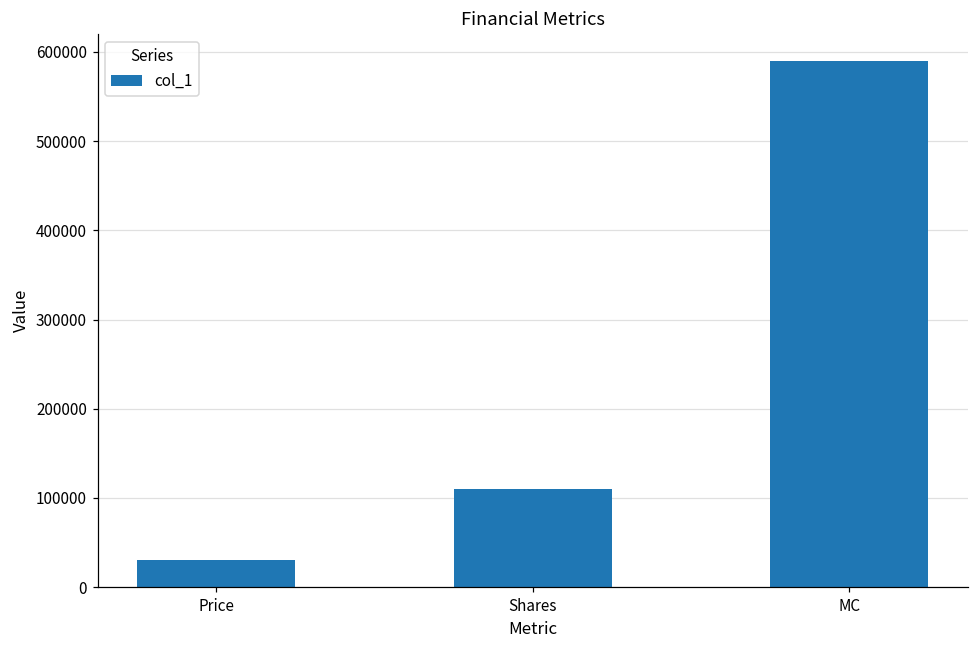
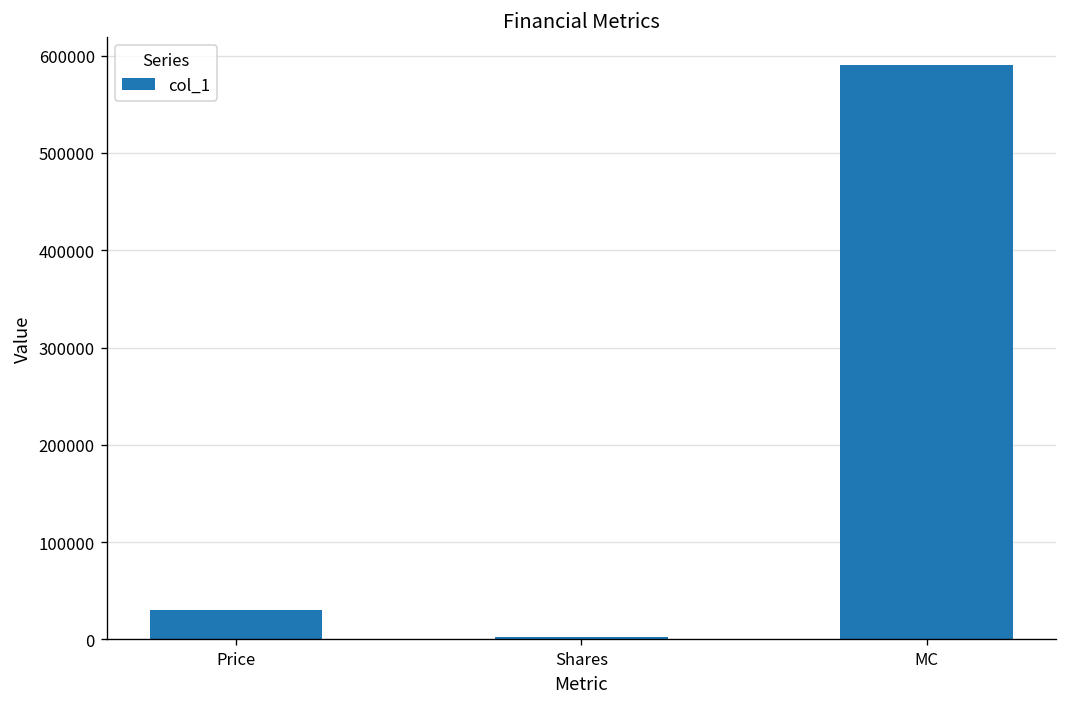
  {
    "Price": 30000,
-   "Shares": 110000,
+   "Shares": 0,
    "MC": 590000
  }
